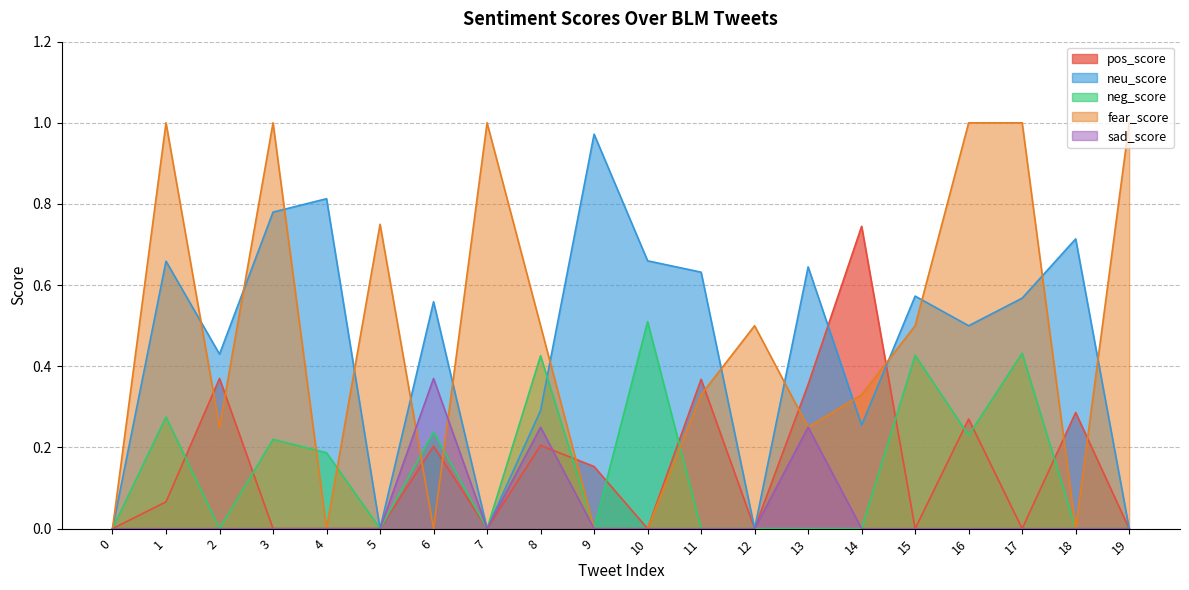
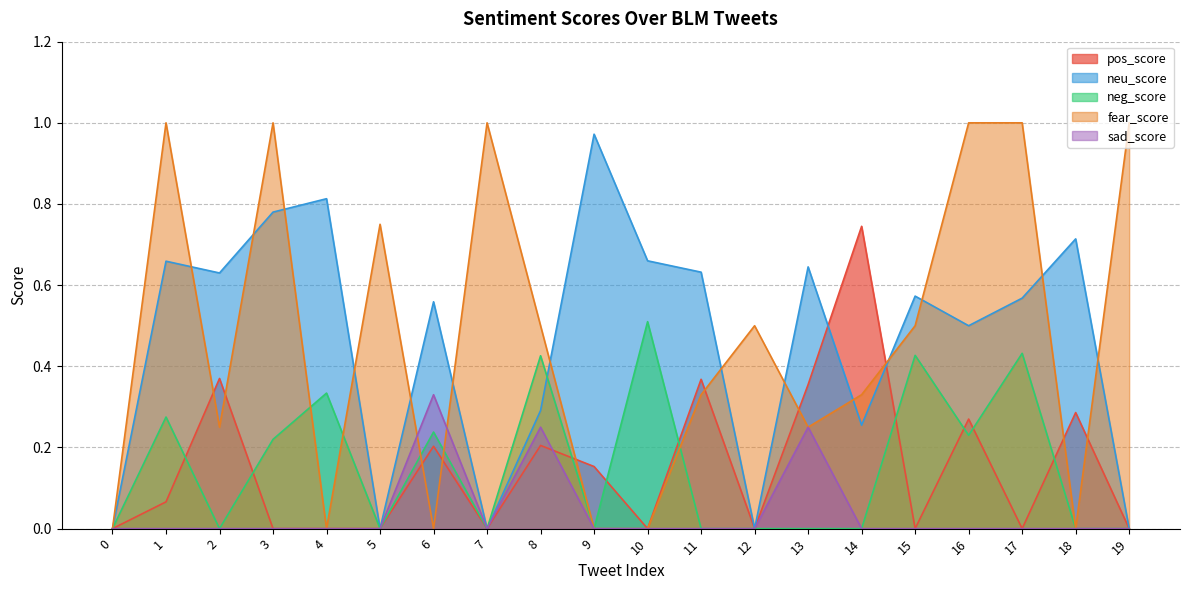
  {
    "neu_score": {
      "1": 0.66,
-     "2": 0.43,
+     "2": 0.63,
      "3": 0.78,
      "4": 0.81,
      "6": 0.56,
      "8": 0.29,
      "9": 0.97,
      "10": 0.66,
      "11": 0.63,
      "13": 0.65,
      "14": 0.26,
      "15": 0.57,
      "16": 0.50,
      "17": 0.57,
      "18": 0.71
    },
    "neg_score": {
      "1": 0.28,
      "3": 0.22,
-     "4": 0.19,
+     "4": 0.33,
      "6": 0.24,
      "8": 0.43,
      "10": 0.51,
      "13": 0.00,
      "15": 0.43,
      "16": 0.23,
      "17": 0.43
    },
    "sad_score": {
      "1": 0.00,
-     "6": 0.37,
+     "6": 0.33,
      "8": 0.25,
      "16": 0.00
    }
  }
